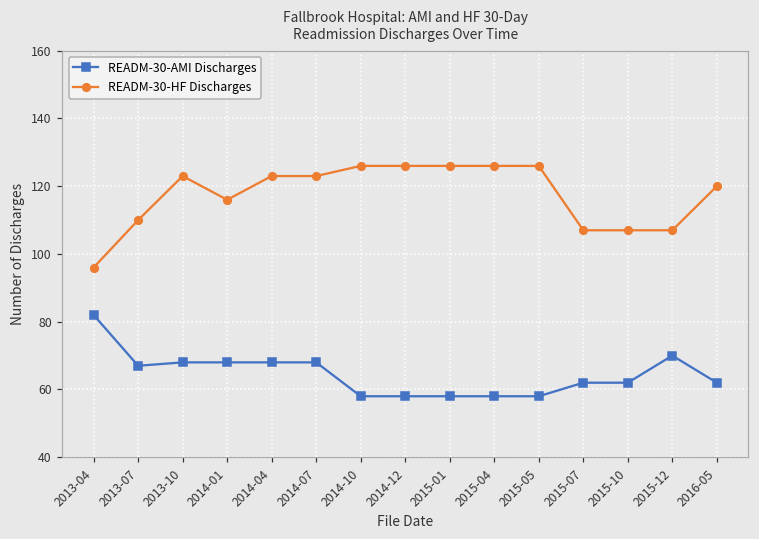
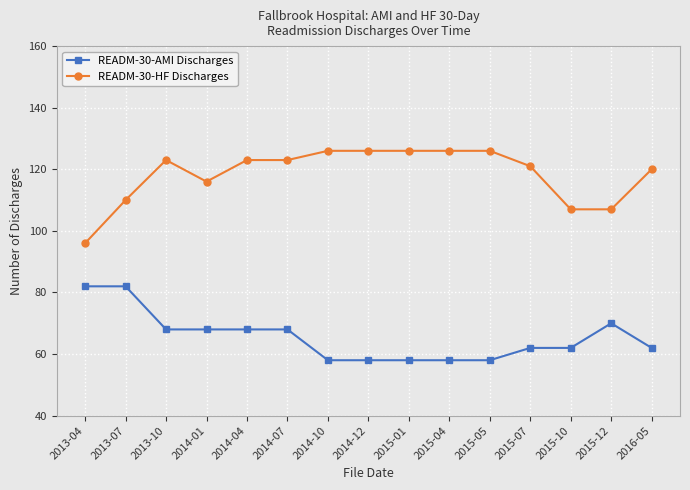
  {
    "READM-30-AMI Discharges": {
      "2013-04": 82,
-     "2013-07": 67,
+     "2013-07": 82,
      "2013-10": 68,
      "2014-01": 68,
      "2014-04": 68,
      "2014-07": 68,
      "2014-10": 58,
      "2014-12": 58,
      "2015-01": 58,
      "2015-04": 58,
      "2015-05": 58,
      "2015-07": 62,
      "2015-10": 62,
      "2015-12": 70,
      "2016-05": 62
    },
    "READM-30-HF Discharges": {
      "2013-04": 96,
      "2013-07": 110,
      "2013-10": 123,
      "2014-01": 116,
      "2014-04": 123,
      "2014-07": 123,
      "2014-10": 126,
      "2014-12": 126,
      "2015-01": 126,
      "2015-04": 126,
      "2015-05": 126,
-     "2015-07": 107,
+     "2015-07": 121,
      "2015-10": 107,
      "2015-12": 107,
      "2016-05": 120
    }
  }
